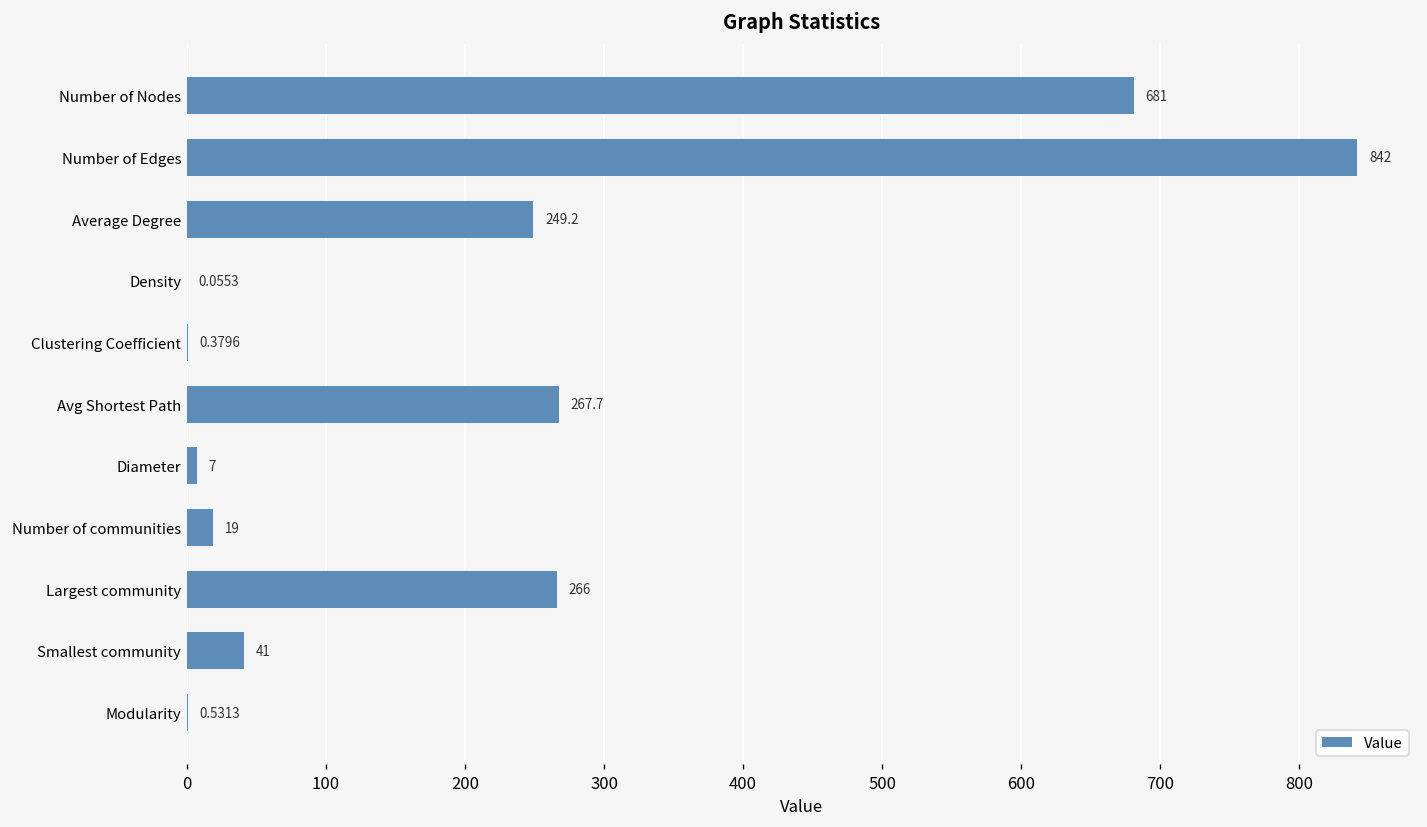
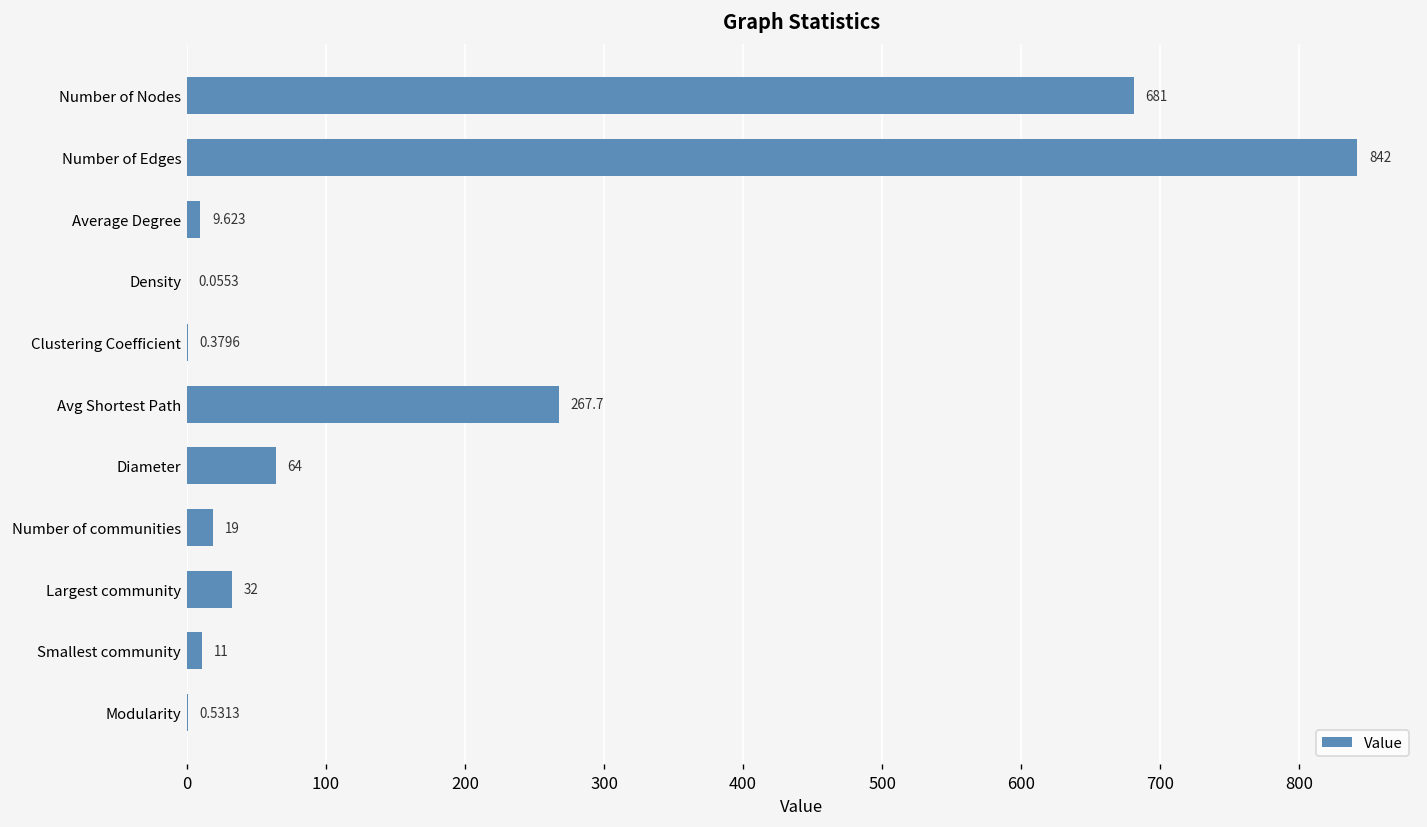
  {
    "Number of Nodes": 681,
    "Number of Edges": 842,
-   "Average Degree": 249.2,
+   "Average Degree": 9.623,
    "Density": 0.0553,
    "Clustering Coefficient": 0.3796,
    "Avg Shortest Path": 267.7,
-   "Diameter": 7,
+   "Diameter": 64,
    "Number of communities": 19,
-   "Largest community": 266,
-   "Smallest community": 41,
+   "Largest community": 32,
+   "Smallest community": 11,
    "Modularity": 0.5313
  }
